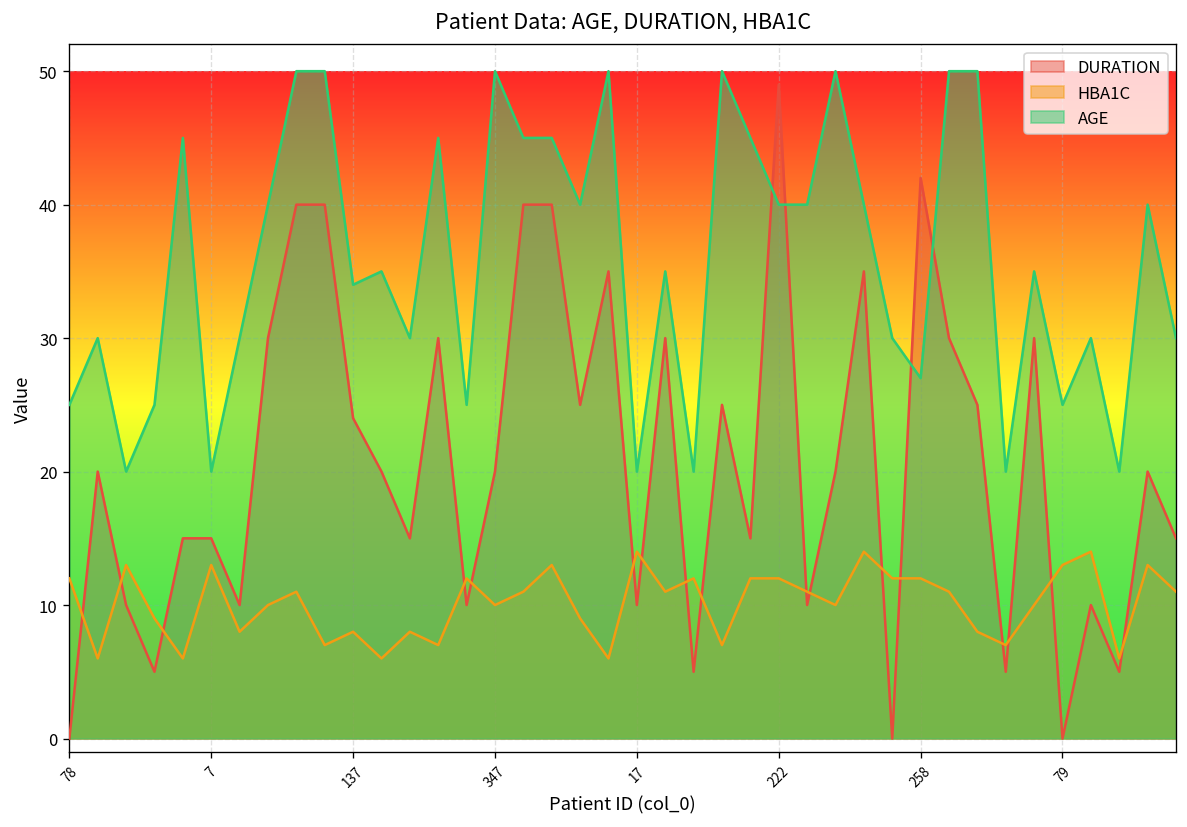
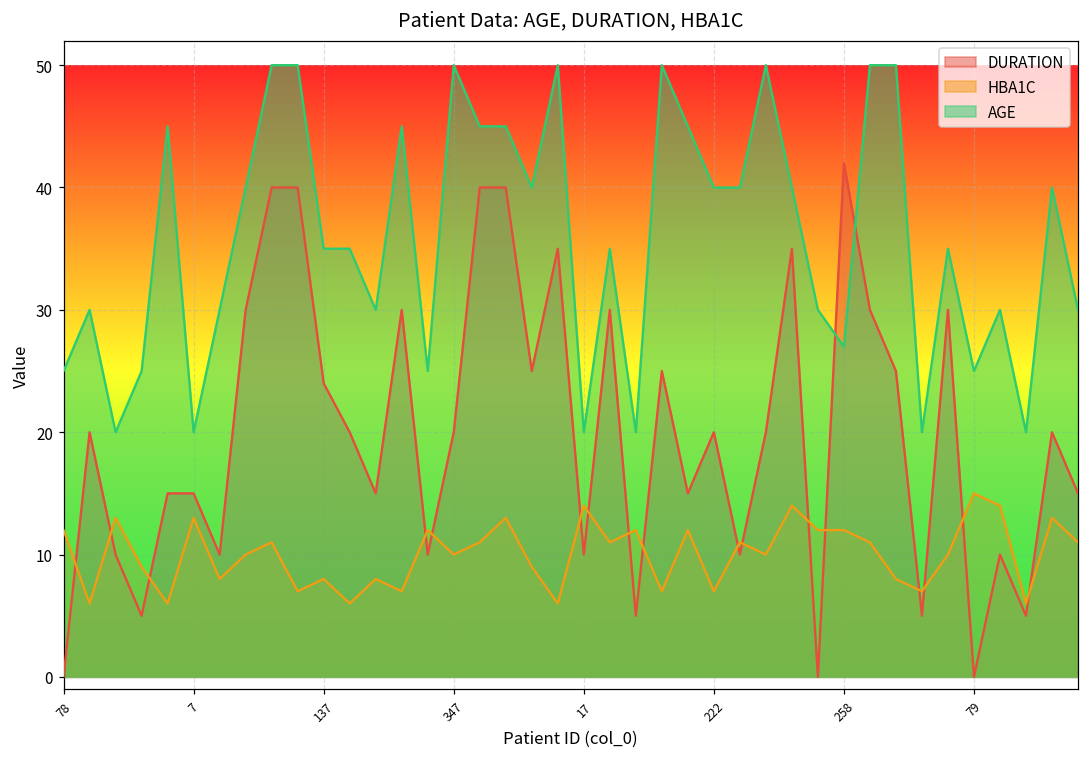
  {
    "DURATION": {
      "78": 0,
      "137": 24,
      "347": 20,
-     "222": 49,
+     "222": 20,
      "258": 42,
      "79": 0
    },
    "HBA1C": {
      "78": 12,
      "137": 8,
      "347": 10,
-     "222": 12,
+     "222": 7,
      "258": 12,
-     "79": 13
+     "79": 15
    },
    "AGE": {
      "78": 25,
-     "137": 34,
+     "137": 35,
      "347": 50,
      "222": 40,
      "258": 27,
      "79": 25
    }
  }
